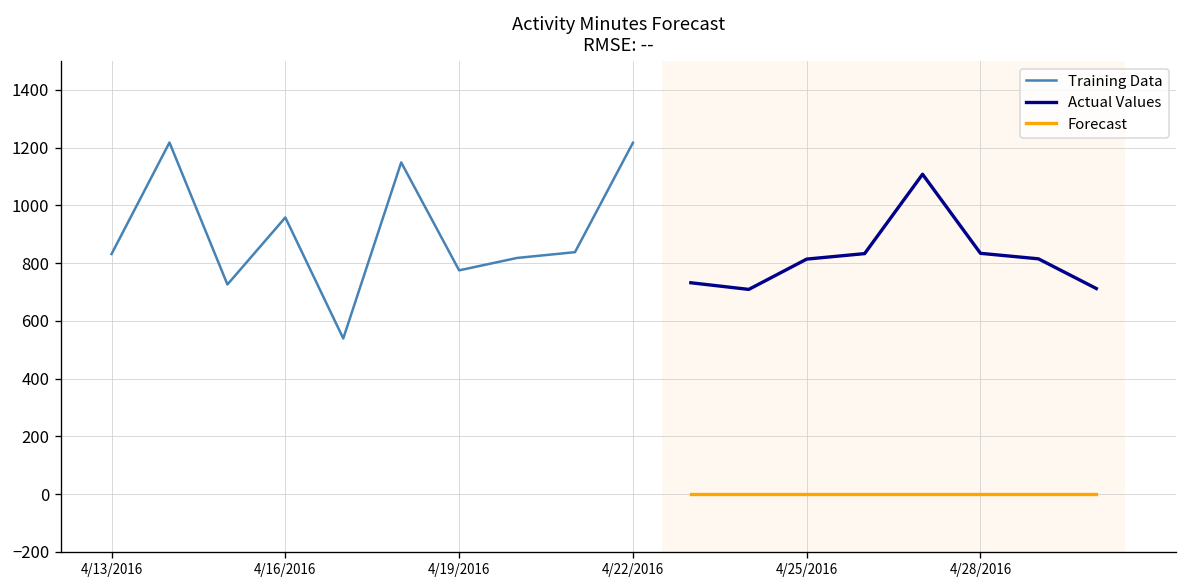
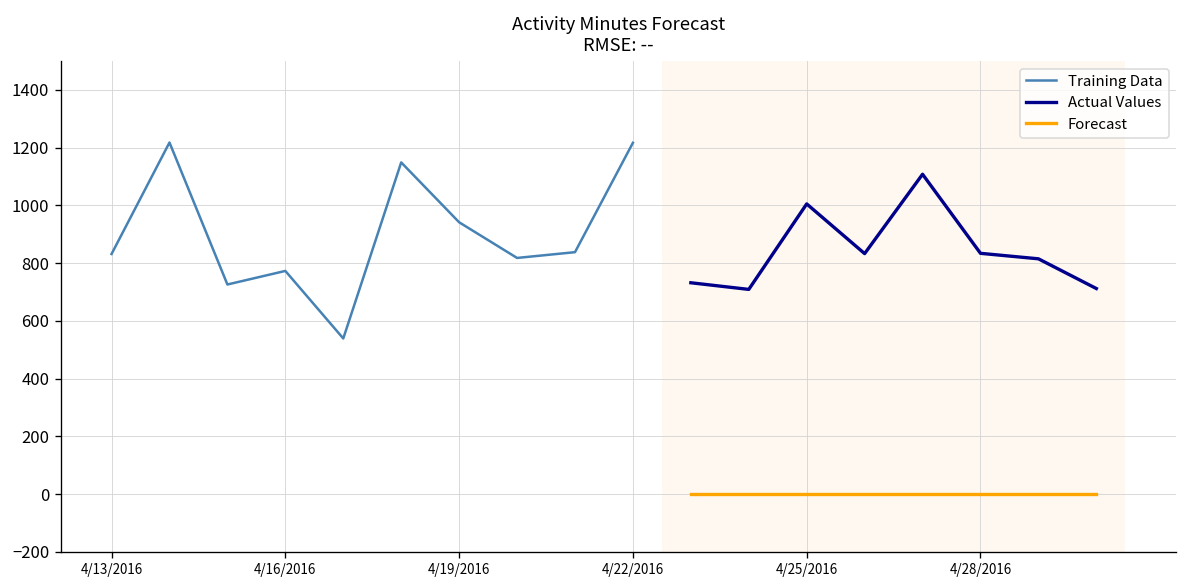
  {
    "Training Data": {
      "4/13/2016": 830,
-     "4/16/2016": 960,
-     "4/19/2016": 780,
+     "4/16/2016": 770,
+     "4/19/2016": 940,
      "4/22/2016": 1220
    },
    "Actual Values": {
-     "4/25/2016": 810,
+     "4/25/2016": 1010,
      "4/28/2016": 830
    },
    "Forecast": {
      "4/25/2016": 0,
      "4/28/2016": 0
    }
  }
